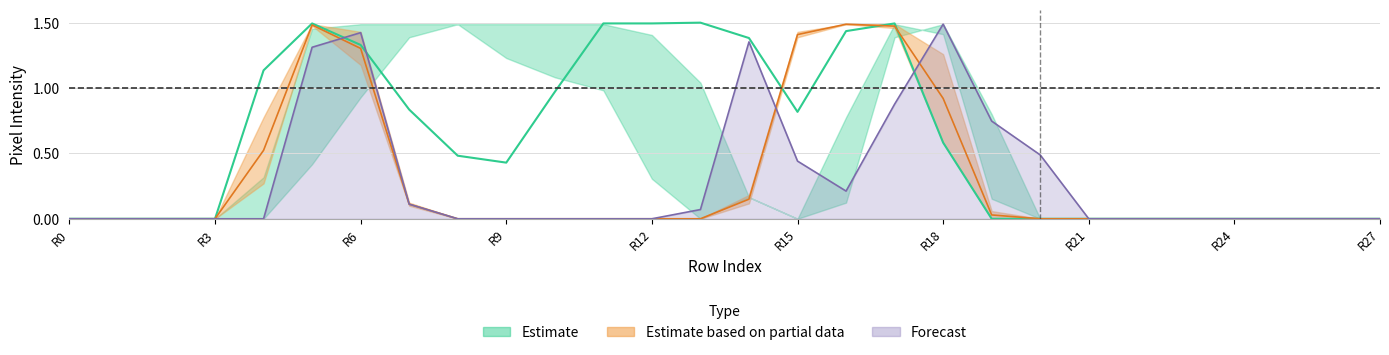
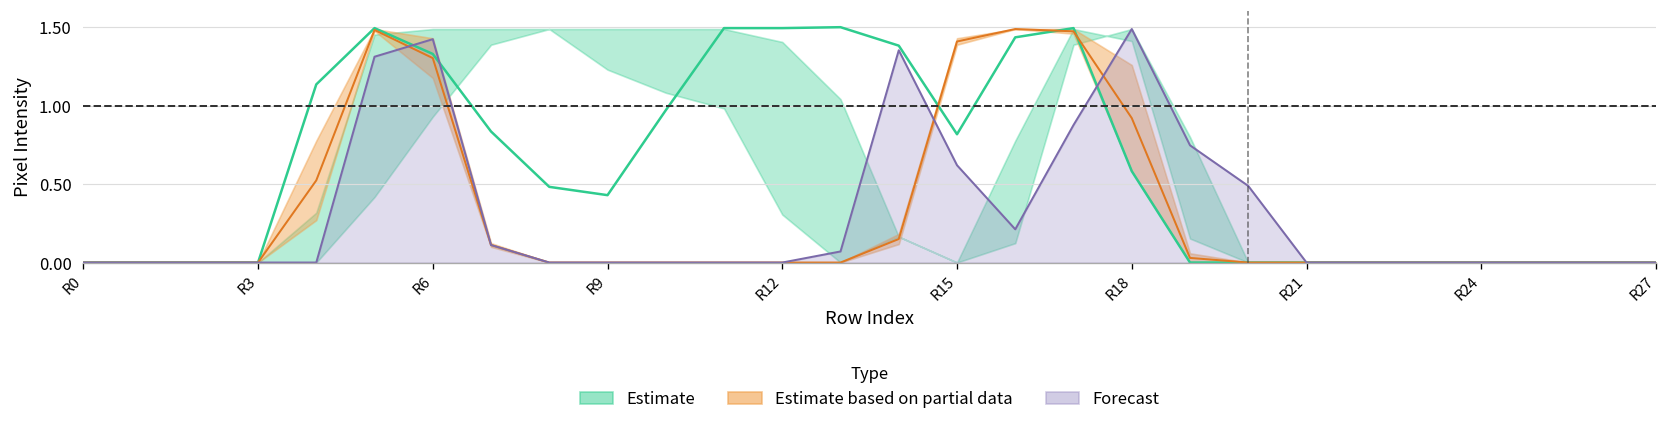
  {
    "Forecast": {
-     "R15": 0.44
+     "R15": 0.62
    }
  }
